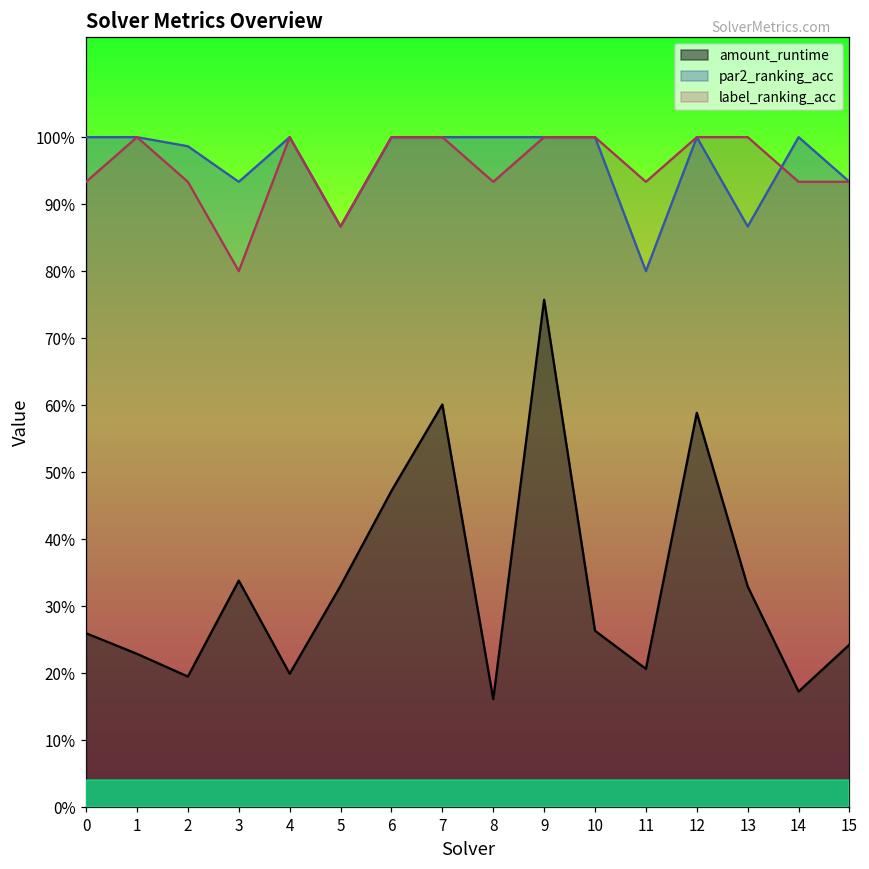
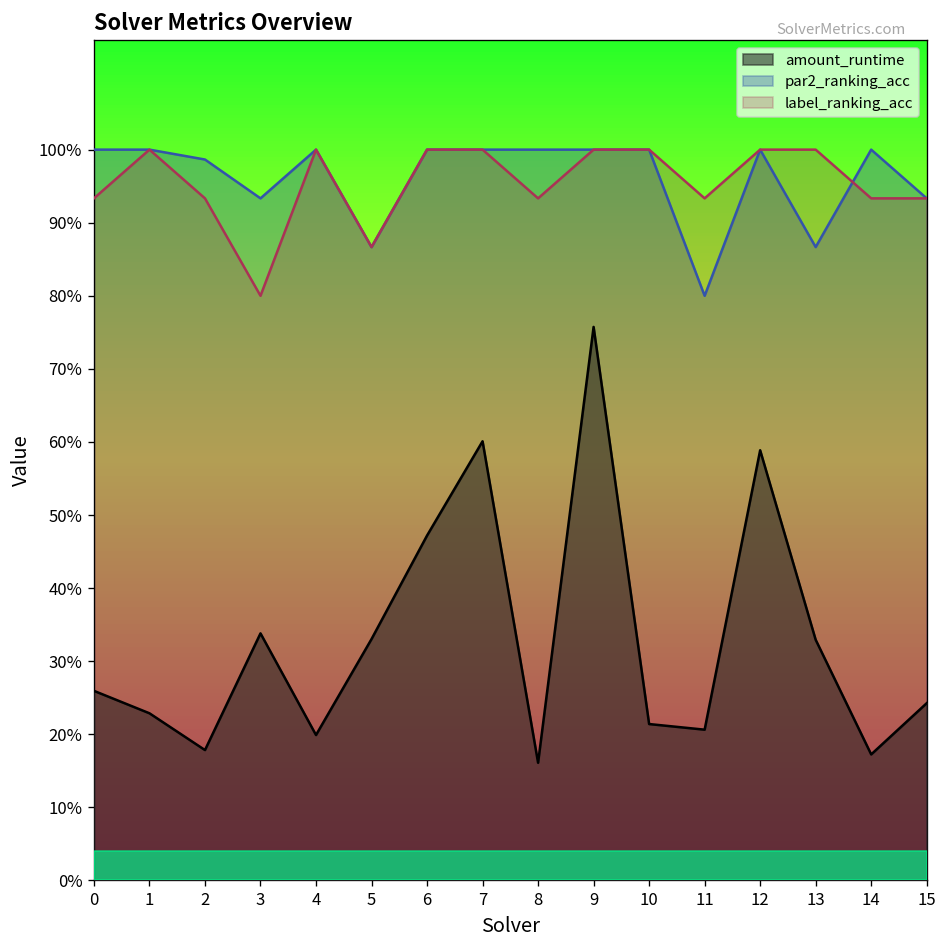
  {
    "amount_runtime": {
      "0": "26%",
      "1": "23%",
-     "2": "19%",
+     "2": "18%",
      "3": "34%",
      "4": "20%",
      "5": "33%",
      "6": "47%",
      "7": "60%",
      "8": "16%",
      "9": "76%",
-     "10": "26%",
+     "10": "21%",
      "11": "21%",
      "12": "59%",
      "13": "33%",
      "14": "17%",
      "15": "24%"
    },
    "par2_ranking_acc": {
      "0": "100%",
      "2": "99%",
      "3": "93%",
      "8": "100%",
      "11": "80%",
      "13": "87%",
      "14": "100%"
    },
    "label_ranking_acc": {
      "0": "93%",
      "2": "93%",
      "3": "80%",
      "8": "93%",
      "11": "93%",
      "13": "100%",
      "14": "93%"
    }
  }
